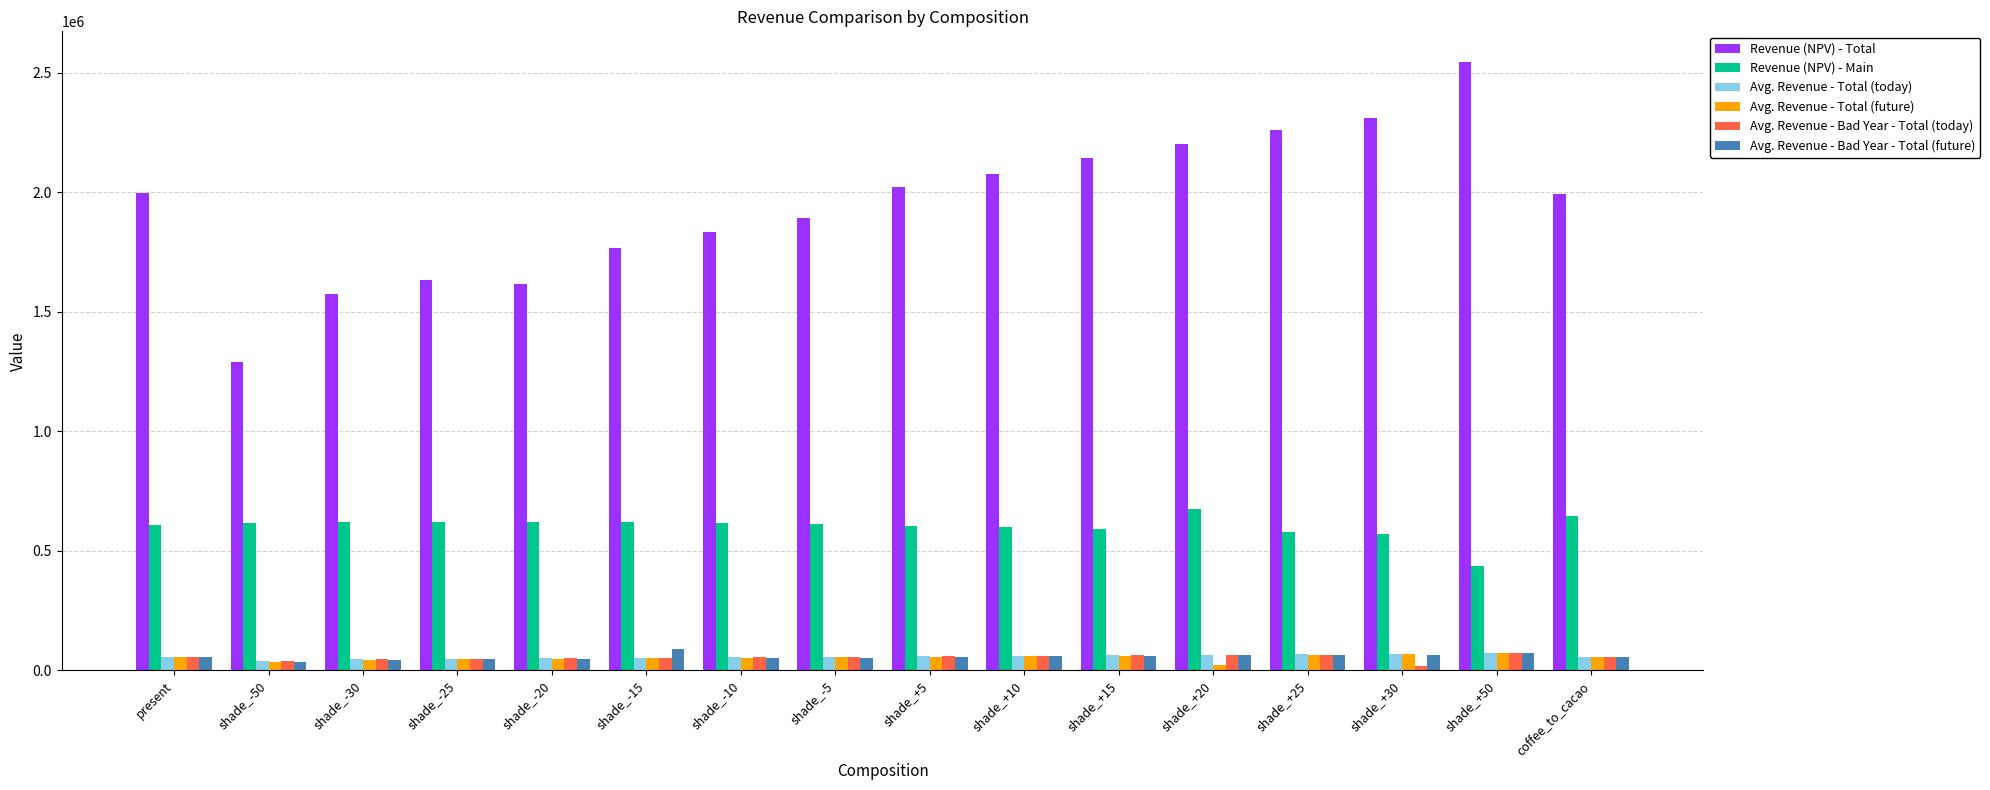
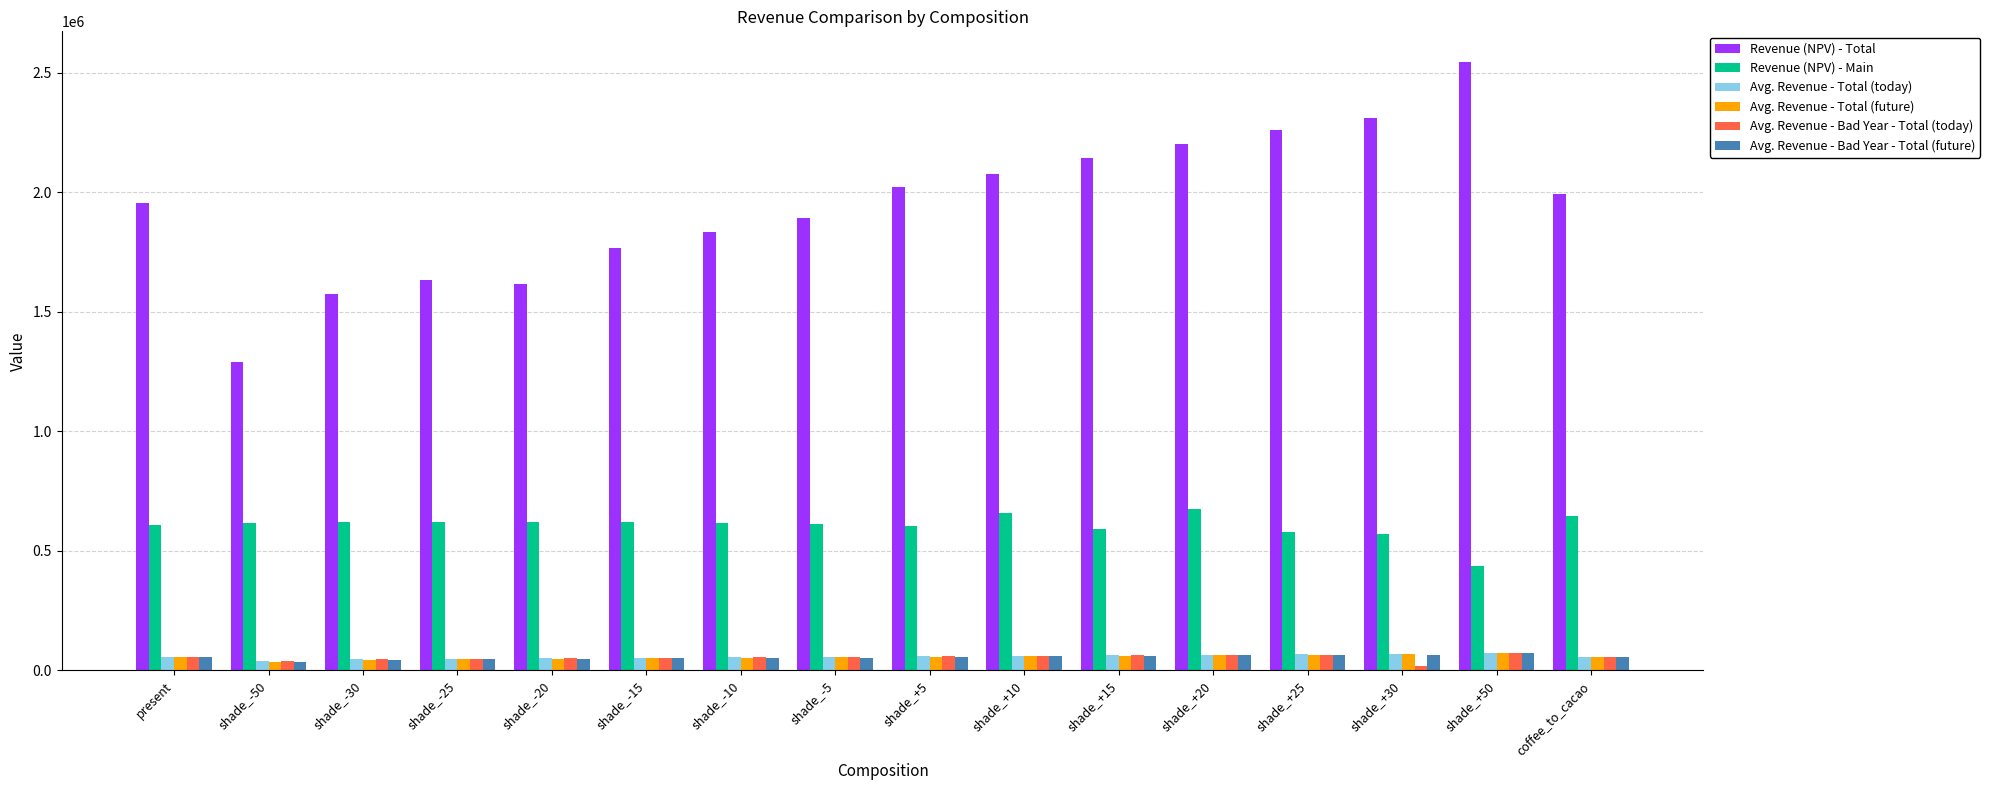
  {
    "Revenue (NPV) - Total": {
-     "present": 2000000,
+     "present": 1960000,
      "shade_-50": 1290000,
      "shade_-30": 1570000,
      "shade_-25": 1630000,
      "shade_-20": 1620000,
      "shade_-15": 1770000,
      "shade_-10": 1830000,
      "shade_-5": 1890000,
      "shade_+5": 2020000,
      "shade_+10": 2080000,
      "shade_+15": 2140000,
      "shade_+20": 2200000,
      "shade_+25": 2260000,
      "shade_+30": 2310000,
      "shade_+50": 2550000,
      "coffee_to_cacao": 1990000
    },
    "Revenue (NPV) - Main": {
      "present": 610000,
      "shade_-50": 620000,
      "shade_-30": 620000,
      "shade_-25": 620000,
      "shade_-20": 620000,
      "shade_-15": 620000,
      "shade_-10": 620000,
      "shade_-5": 610000,
      "shade_+5": 610000,
-     "shade_+10": 600000,
+     "shade_+10": 660000,
      "shade_+15": 590000,
      "shade_+20": 680000,
      "shade_+25": 580000,
      "shade_+30": 570000,
      "shade_+50": 440000,
      "coffee_to_cacao": 650000
    },
    "Avg. Revenue - Total (today)": {
      "present": 60000,
      "shade_-50": 40000,
      "shade_-30": 50000,
      "shade_-25": 50000,
      "shade_-20": 50000,
      "shade_-15": 50000,
      "shade_-10": 50000,
      "shade_-5": 60000,
      "shade_+5": 60000,
      "shade_+10": 60000,
      "shade_+15": 60000,
      "shade_+20": 70000,
      "shade_+25": 70000,
      "shade_+30": 70000,
      "shade_+50": 70000,
      "coffee_to_cacao": 60000
    },
    "Avg. Revenue - Total (future)": {
      "present": 60000,
      "shade_-50": 40000,
      "shade_-30": 40000,
      "shade_-25": 50000,
      "shade_-20": 50000,
      "shade_-15": 50000,
      "shade_-10": 50000,
      "shade_-5": 50000,
      "shade_+5": 60000,
      "shade_+10": 60000,
      "shade_+15": 60000,
-     "shade_+20": 20000,
+     "shade_+20": 60000,
      "shade_+25": 70000,
      "shade_+30": 70000,
      "shade_+50": 70000,
      "coffee_to_cacao": 60000
    },
    "Avg. Revenue - Bad Year - Total (today)": {
      "present": 60000,
      "shade_-50": 40000,
      "shade_-30": 50000,
      "shade_-25": 50000,
      "shade_-20": 50000,
      "shade_-15": 50000,
      "shade_-10": 50000,
      "shade_-5": 60000,
      "shade_+5": 60000,
      "shade_+10": 60000,
      "shade_+15": 60000,
      "shade_+20": 60000,
      "shade_+25": 70000,
      "shade_+30": 20000,
      "shade_+50": 70000,
      "coffee_to_cacao": 60000
    },
    "Avg. Revenue - Bad Year - Total (future)": {
      "present": 60000,
      "shade_-50": 40000,
      "shade_-30": 40000,
      "shade_-25": 50000,
      "shade_-20": 50000,
-     "shade_-15": 90000,
+     "shade_-15": 50000,
      "shade_-10": 50000,
      "shade_-5": 50000,
      "shade_+5": 60000,
      "shade_+10": 60000,
      "shade_+15": 60000,
      "shade_+20": 60000,
      "shade_+25": 60000,
      "shade_+30": 70000,
      "shade_+50": 70000,
      "coffee_to_cacao": 60000
    }
  }
